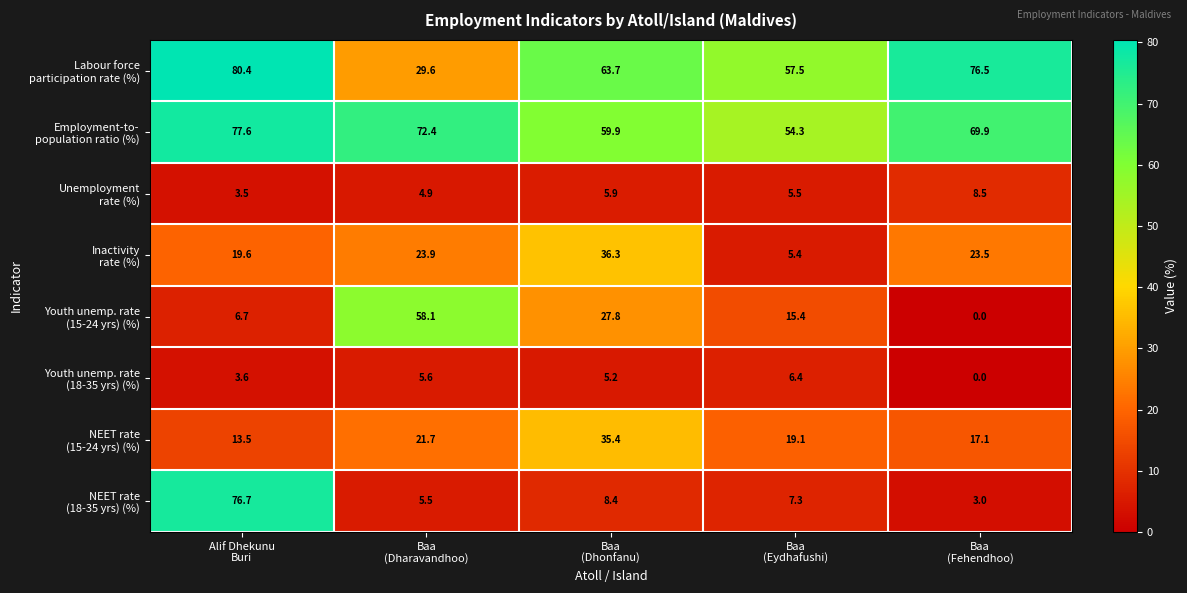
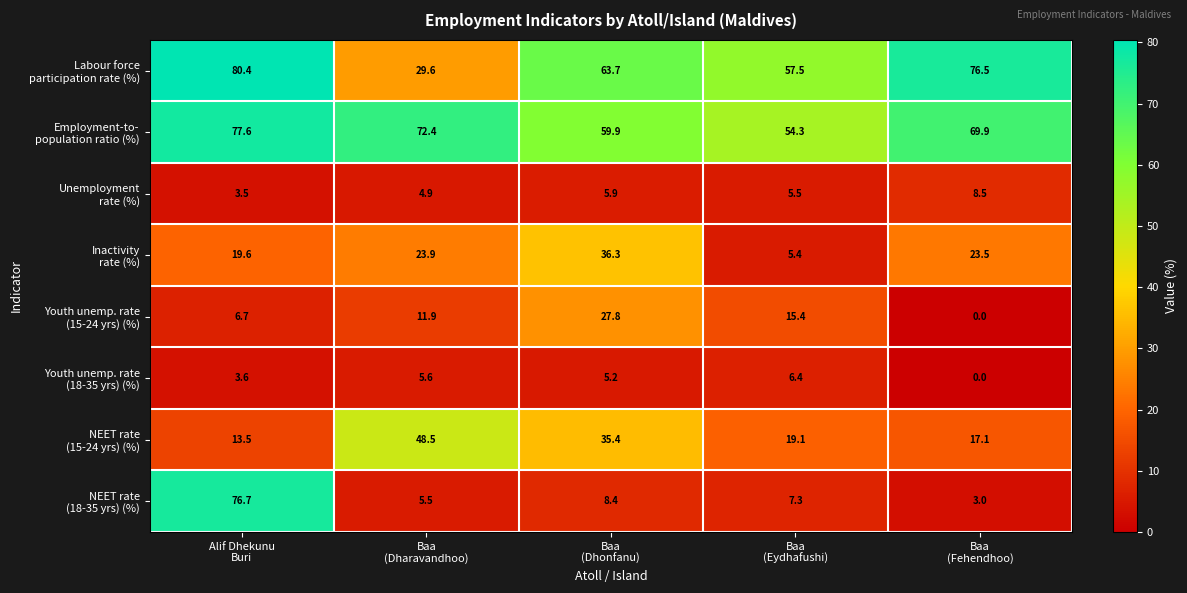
  {
    "Labour force participation rate (%)": {
      "Alif Dhekunu Buri": 80.4,
      "Baa (Dharavandhoo)": 29.6,
      "Baa (Dhonfanu)": 63.7,
      "Baa (Eydhafushi)": 57.5,
      "Baa (Fehendhoo)": 76.5
    },
    "Employment-to- population ratio (%)": {
      "Alif Dhekunu Buri": 77.6,
      "Baa (Dharavandhoo)": 72.4,
      "Baa (Dhonfanu)": 59.9,
      "Baa (Eydhafushi)": 54.3,
      "Baa (Fehendhoo)": 69.9
    },
    "Unemployment rate (%)": {
      "Alif Dhekunu Buri": 3.5,
      "Baa (Dharavandhoo)": 4.9,
      "Baa (Dhonfanu)": 5.9,
      "Baa (Eydhafushi)": 5.5,
      "Baa (Fehendhoo)": 8.5
    },
    "Inactivity rate (%)": {
      "Alif Dhekunu Buri": 19.6,
      "Baa (Dharavandhoo)": 23.9,
      "Baa (Dhonfanu)": 36.3,
      "Baa (Eydhafushi)": 5.4,
      "Baa (Fehendhoo)": 23.5
    },
    "Youth unemp. rate (15-24 yrs) (%)": {
      "Alif Dhekunu Buri": 6.7,
-     "Baa (Dharavandhoo)": 58.1,
+     "Baa (Dharavandhoo)": 11.9,
      "Baa (Dhonfanu)": 27.8,
      "Baa (Eydhafushi)": 15.4,
      "Baa (Fehendhoo)": 0.0
    },
    "Youth unemp. rate (18-35 yrs) (%)": {
      "Alif Dhekunu Buri": 3.6,
      "Baa (Dharavandhoo)": 5.6,
      "Baa (Dhonfanu)": 5.2,
      "Baa (Eydhafushi)": 6.4,
      "Baa (Fehendhoo)": 0.0
    },
    "NEET rate (15-24 yrs) (%)": {
      "Alif Dhekunu Buri": 13.5,
-     "Baa (Dharavandhoo)": 21.7,
+     "Baa (Dharavandhoo)": 48.5,
      "Baa (Dhonfanu)": 35.4,
      "Baa (Eydhafushi)": 19.1,
      "Baa (Fehendhoo)": 17.1
    },
    "NEET rate (18-35 yrs) (%)": {
      "Alif Dhekunu Buri": 76.7,
      "Baa (Dharavandhoo)": 5.5,
      "Baa (Dhonfanu)": 8.4,
      "Baa (Eydhafushi)": 7.3,
      "Baa (Fehendhoo)": 3.0
    }
  }
